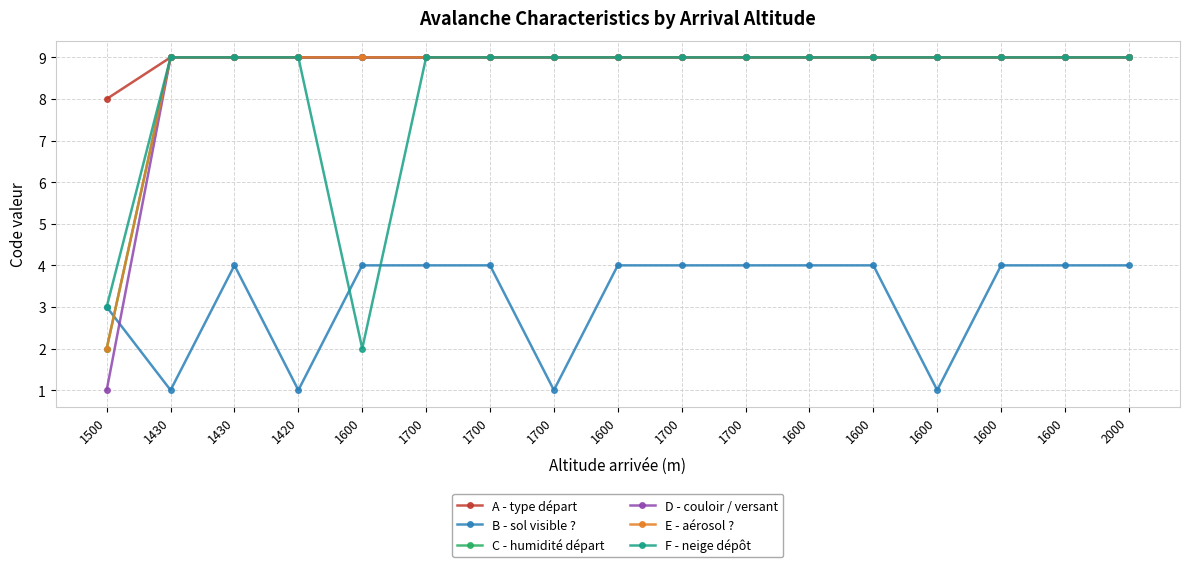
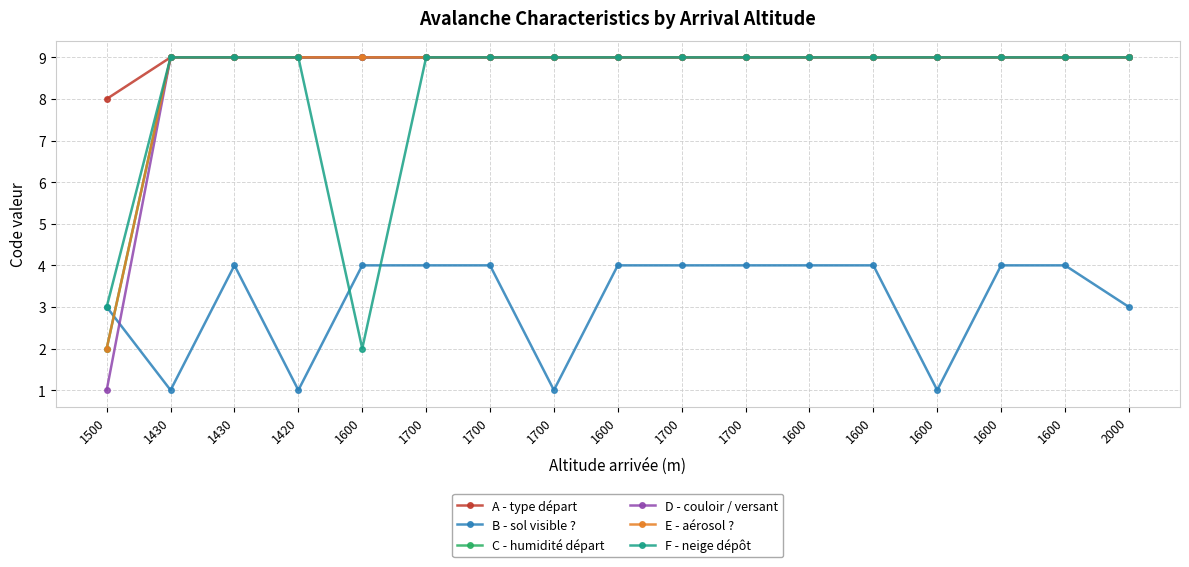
  {
    "A - type départ": {
      "1500": 8
    },
    "B - sol visible ?": {
      "1420": 1,
-     "2000": 4
+     "2000": 3
    },
    "E - aérosol ?": {
      "1500": 2
    },
    "D - couloir / versant": {
      "1500": 1
    }
  }
